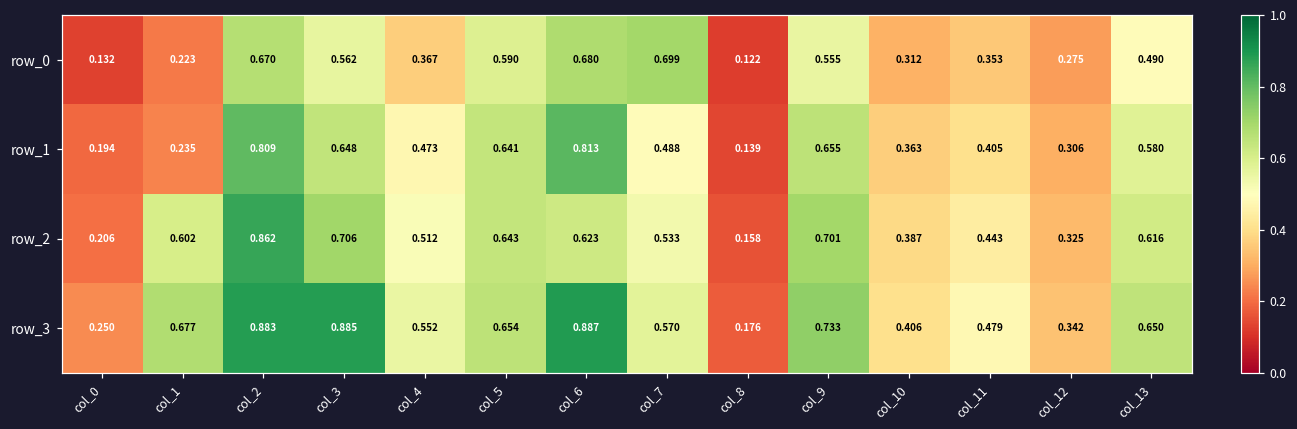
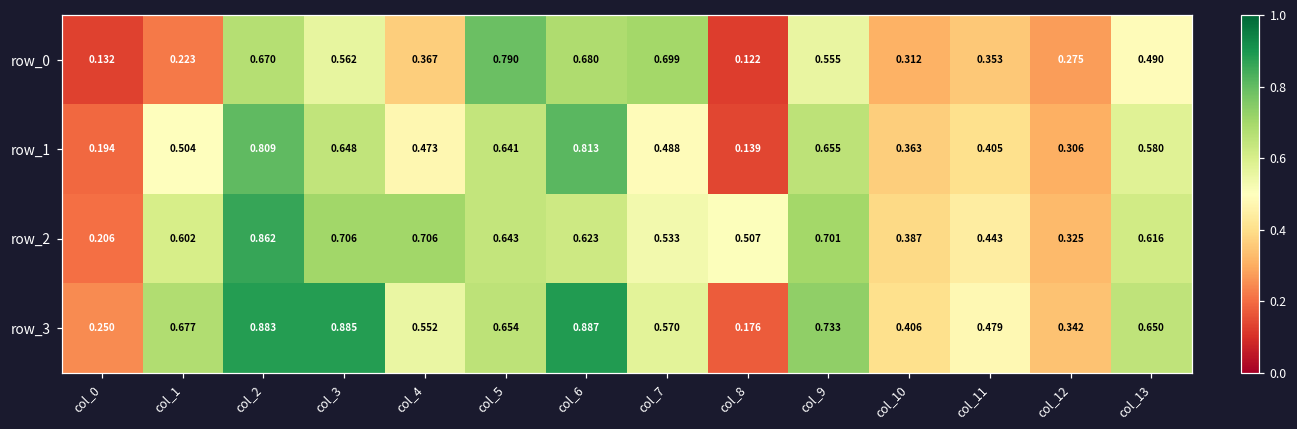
  {
    "row_0": {
      "col_0": 0.132,
      "col_1": 0.223,
      "col_2": 0.670,
      "col_3": 0.562,
      "col_4": 0.367,
-     "col_5": 0.590,
+     "col_5": 0.790,
      "col_6": 0.680,
      "col_7": 0.699,
      "col_8": 0.122,
      "col_9": 0.555,
      "col_10": 0.312,
      "col_11": 0.353,
      "col_12": 0.275,
      "col_13": 0.490
    },
    "row_1": {
      "col_0": 0.194,
-     "col_1": 0.235,
+     "col_1": 0.504,
      "col_2": 0.809,
      "col_3": 0.648,
      "col_4": 0.473,
      "col_5": 0.641,
      "col_6": 0.813,
      "col_7": 0.488,
      "col_8": 0.139,
      "col_9": 0.655,
      "col_10": 0.363,
      "col_11": 0.405,
      "col_12": 0.306,
      "col_13": 0.580
    },
    "row_2": {
      "col_0": 0.206,
      "col_1": 0.602,
      "col_2": 0.862,
      "col_3": 0.706,
-     "col_4": 0.512,
+     "col_4": 0.706,
      "col_5": 0.643,
      "col_6": 0.623,
      "col_7": 0.533,
-     "col_8": 0.158,
+     "col_8": 0.507,
      "col_9": 0.701,
      "col_10": 0.387,
      "col_11": 0.443,
      "col_12": 0.325,
      "col_13": 0.616
    },
    "row_3": {
      "col_0": 0.250,
      "col_1": 0.677,
      "col_2": 0.883,
      "col_3": 0.885,
      "col_4": 0.552,
      "col_5": 0.654,
      "col_6": 0.887,
      "col_7": 0.570,
      "col_8": 0.176,
      "col_9": 0.733,
      "col_10": 0.406,
      "col_11": 0.479,
      "col_12": 0.342,
      "col_13": 0.650
    }
  }
